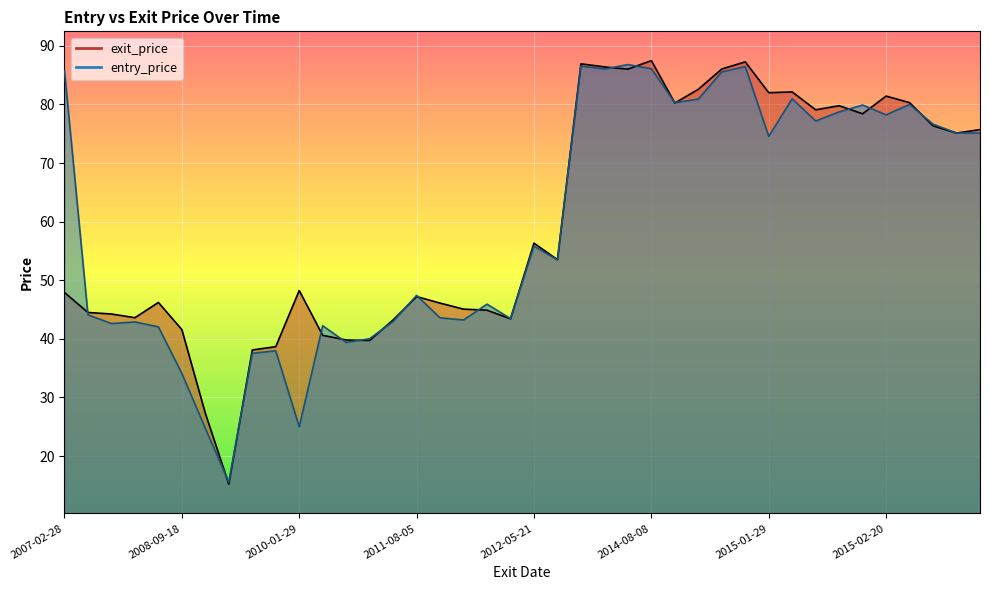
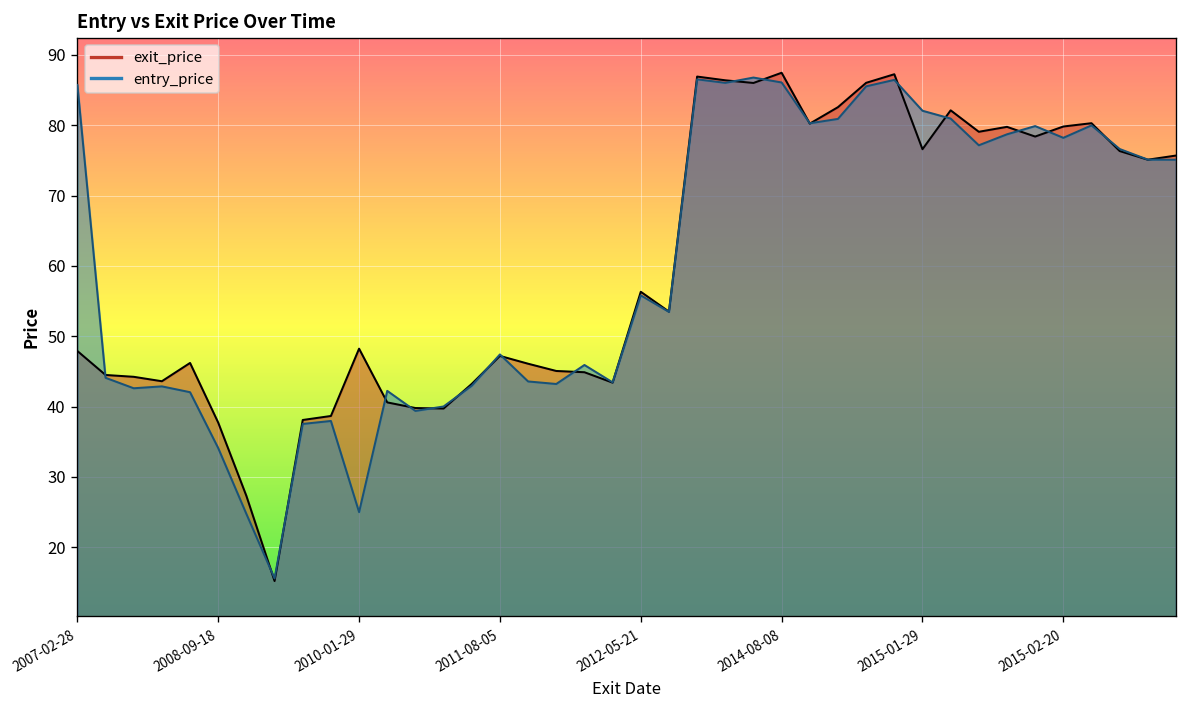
  {
    "exit_price": {
      "2007-02-28": 48,
-     "2008-09-18": 42,
+     "2008-09-18": 38,
      "2010-01-29": 48,
      "2012-05-21": 56,
      "2014-08-08": 87,
-     "2015-01-29": 82,
-     "2015-02-20": 81
+     "2015-01-29": 77,
+     "2015-02-20": 80
    },
    "entry_price": {
      "2007-02-28": 86,
      "2008-09-18": 34,
      "2010-01-29": 25,
      "2012-05-21": 56,
      "2014-08-08": 86,
-     "2015-01-29": 75,
+     "2015-01-29": 82,
      "2015-02-20": 78
    }
  }
